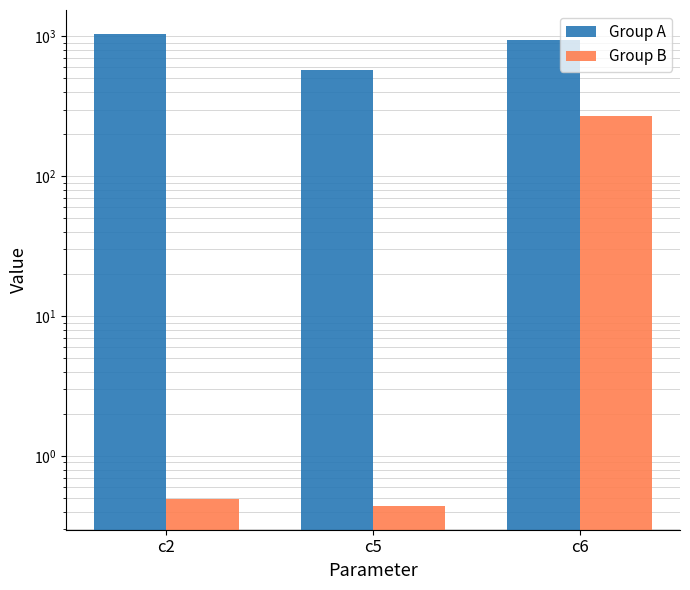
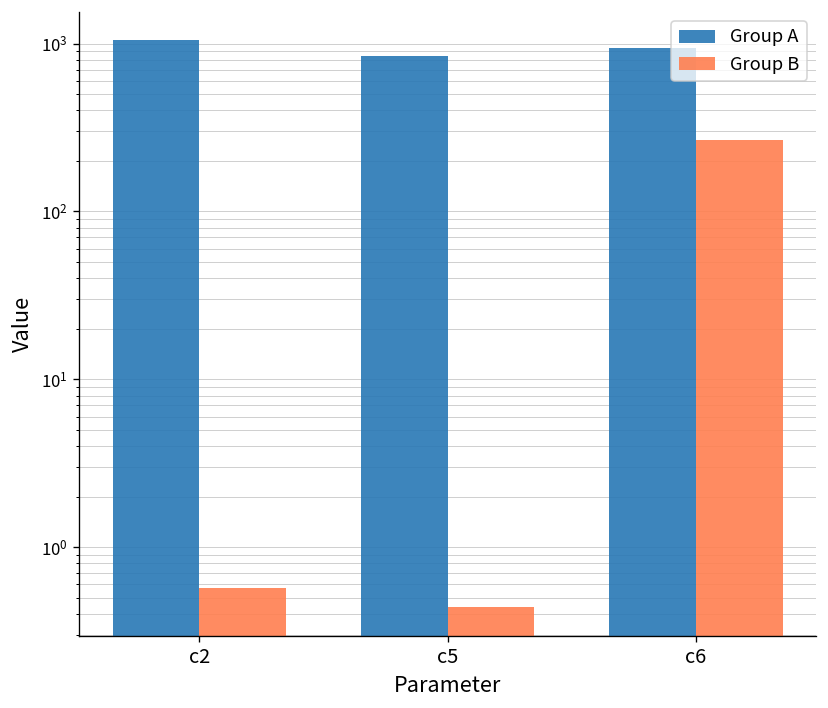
  {
    "Group A": {
      "c2": 1000,
-     "c5": 570,
+     "c5": 800,
      "c6": 900
    },
    "Group B": {
-     "c2": 0.50,
+     "c2": 0.57,
      "c5": 0.44,
      "c6": 270
    }
  }
